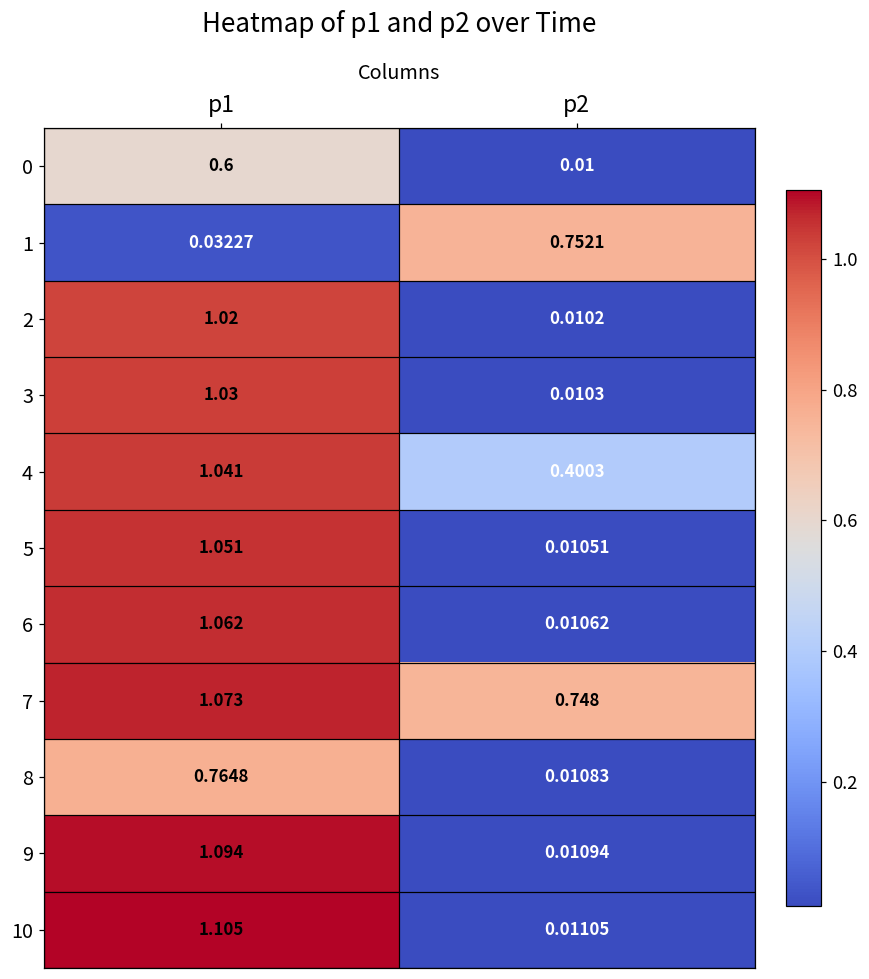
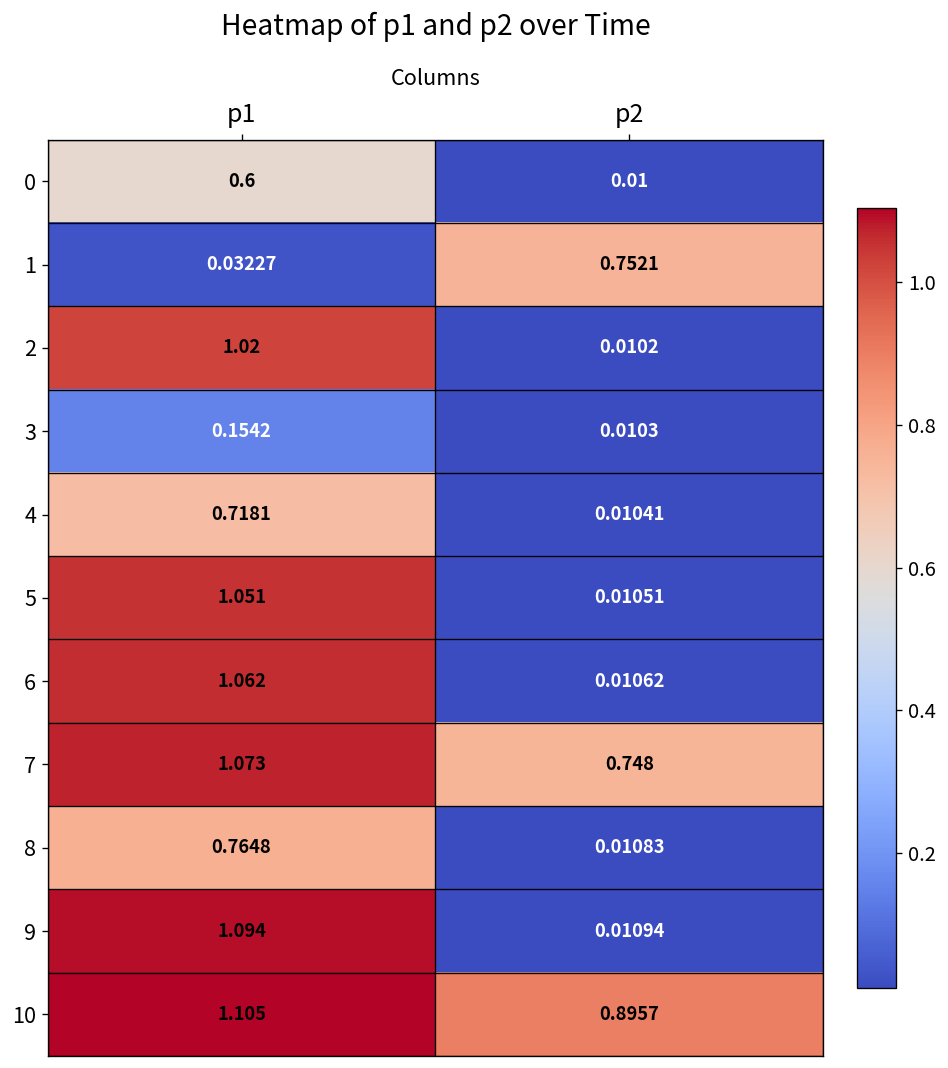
  {
    "0": {
      "p1": 0.6,
      "p2": 0.01
    },
    "1": {
      "p1": 0.03227,
      "p2": 0.7521
    },
    "2": {
      "p1": 1.02,
      "p2": 0.0102
    },
    "3": {
-     "p1": 1.03,
+     "p1": 0.1542,
      "p2": 0.0103
    },
    "4": {
-     "p1": 1.041,
-     "p2": 0.4003
+     "p1": 0.7181,
+     "p2": 0.01041
    },
    "5": {
      "p1": 1.051,
      "p2": 0.01051
    },
    "6": {
      "p1": 1.062,
      "p2": 0.01062
    },
    "7": {
      "p1": 1.073,
      "p2": 0.748
    },
    "8": {
      "p1": 0.7648,
      "p2": 0.01083
    },
    "9": {
      "p1": 1.094,
      "p2": 0.01094
    },
    "10": {
      "p1": 1.105,
-     "p2": 0.01105
+     "p2": 0.8957
    }
  }
